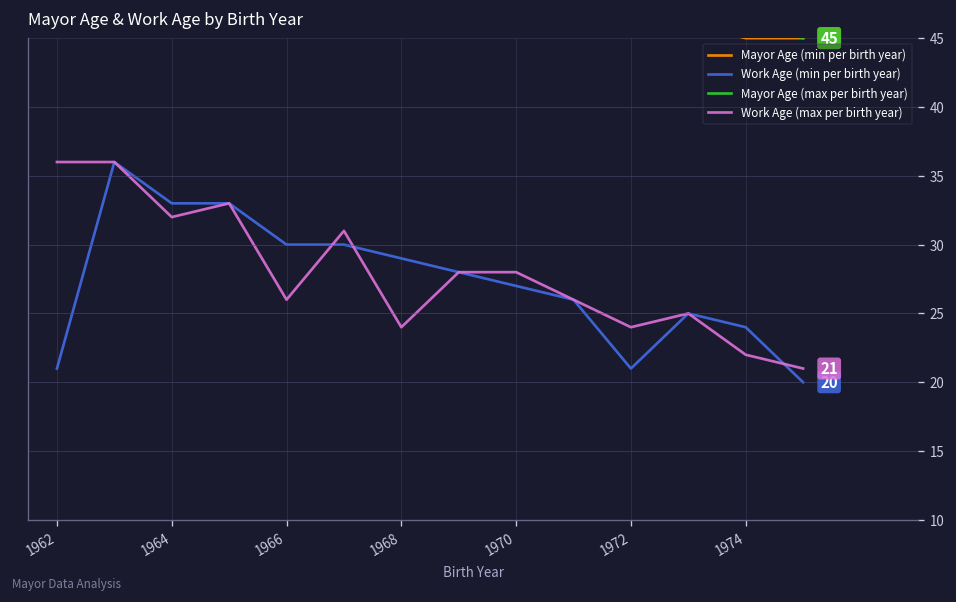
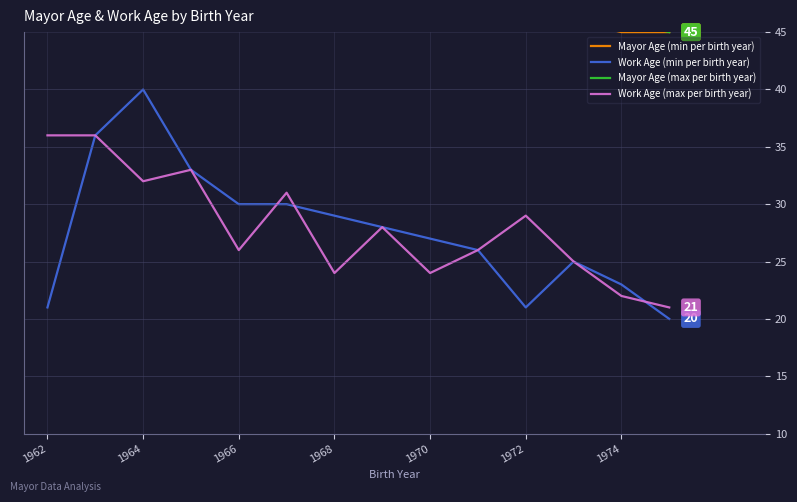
  {
    "Mayor Age (min per birth year)": {
      "1974": 45
    },
    "Work Age (min per birth year)": {
      "1962": 21,
-     "1964": 33,
+     "1964": 40,
      "1966": 30,
      "1968": 29,
      "1970": 27,
      "1972": 21,
-     "1974": 24
+     "1974": 23
    },
    "Work Age (max per birth year)": {
      "1962": 36,
      "1964": 32,
      "1966": 26,
      "1968": 24,
-     "1970": 28,
-     "1972": 24,
+     "1970": 24,
+     "1972": 29,
      "1974": 22
    }
  }
